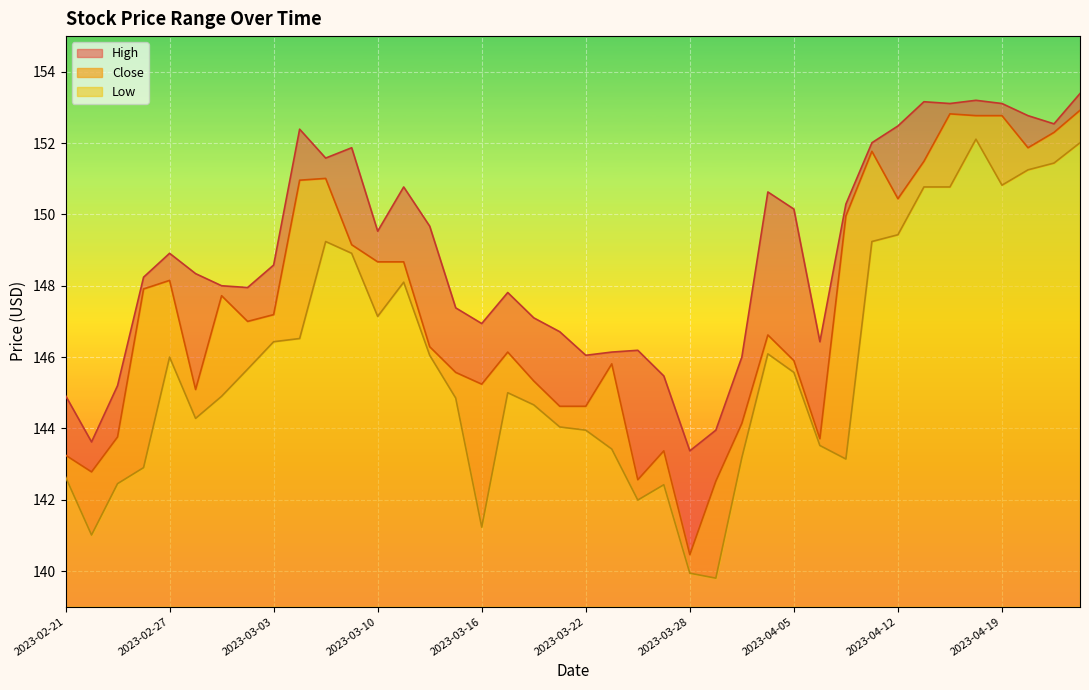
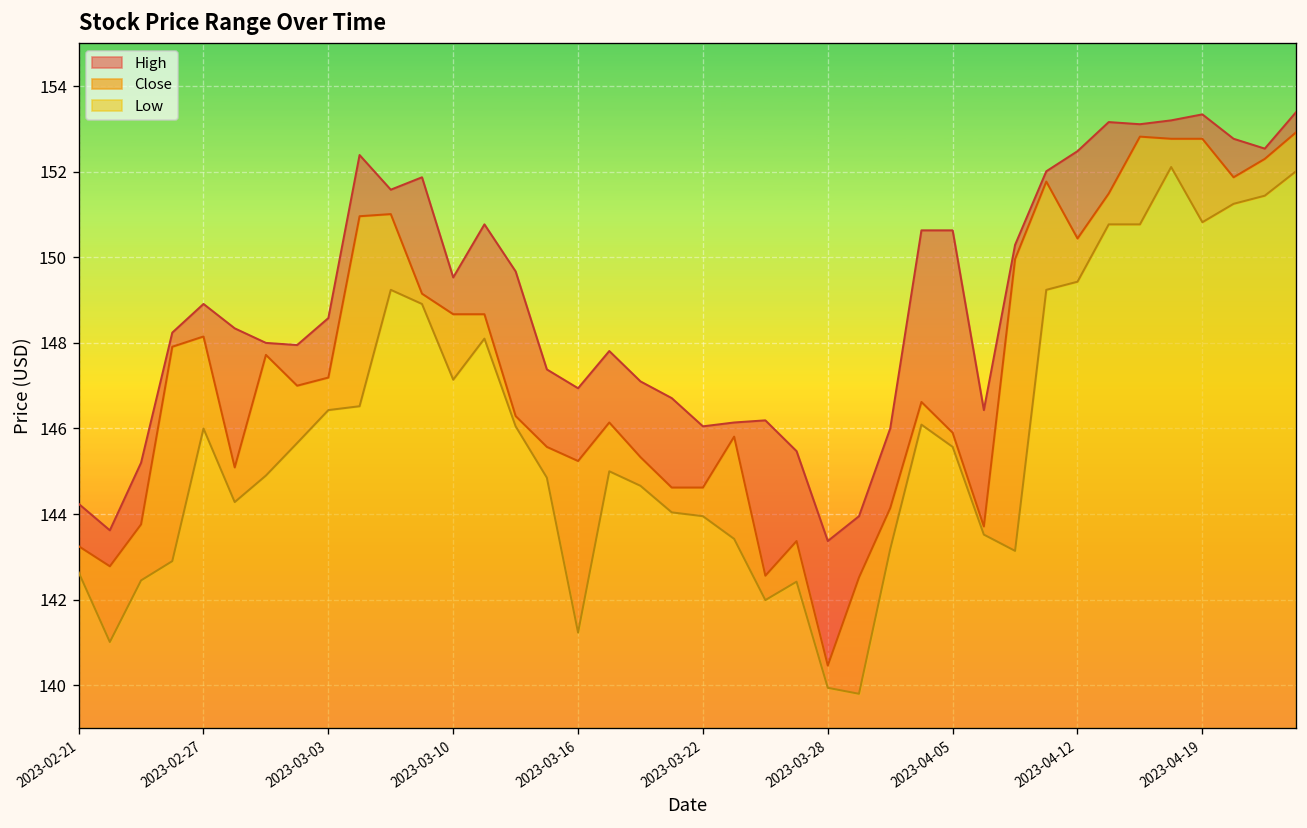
  {
    "High": {
-     "2023-02-21": 144.9,
+     "2023-02-21": 144.2,
      "2023-02-27": 148.9,
      "2023-03-03": 148.6,
      "2023-03-10": 149.5,
      "2023-03-16": 146.9,
      "2023-03-22": 146.1,
      "2023-03-28": 143.4,
-     "2023-04-05": 150.2,
+     "2023-04-05": 150.6,
      "2023-04-12": 152.5,
-     "2023-04-19": 153.1
+     "2023-04-19": 153.3
    }
  }
